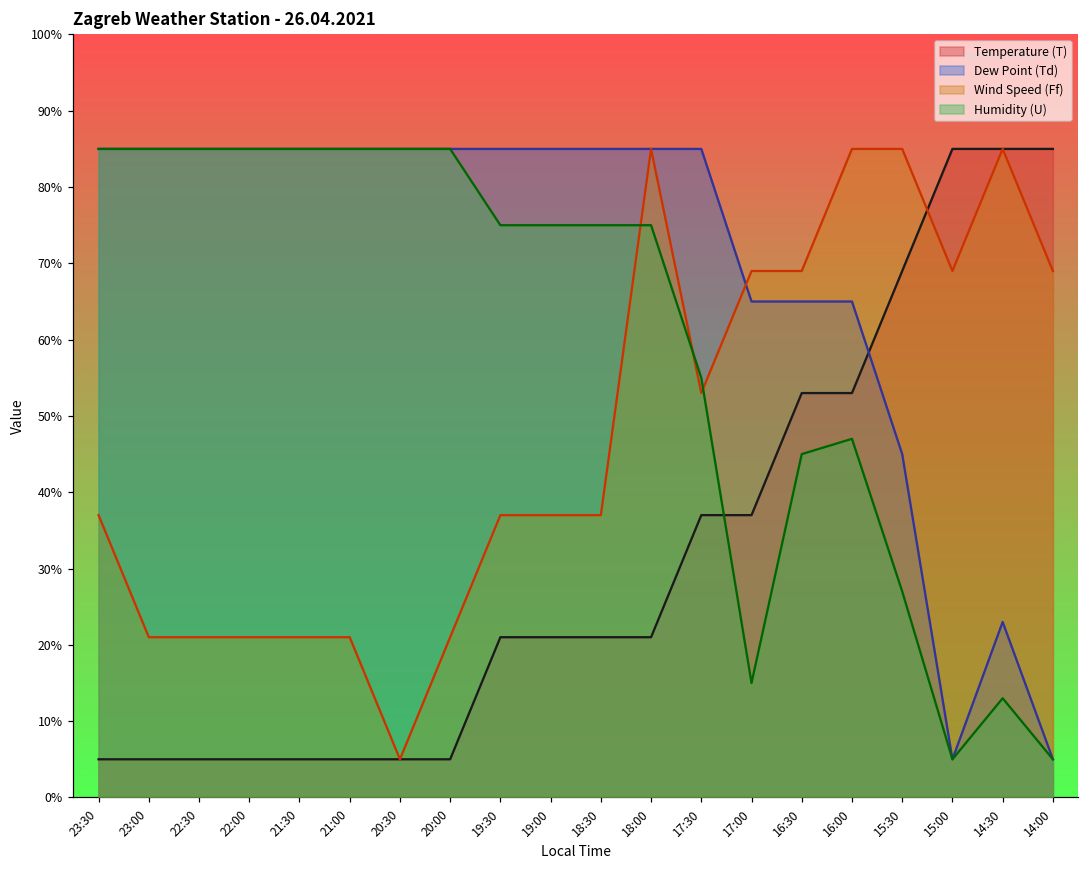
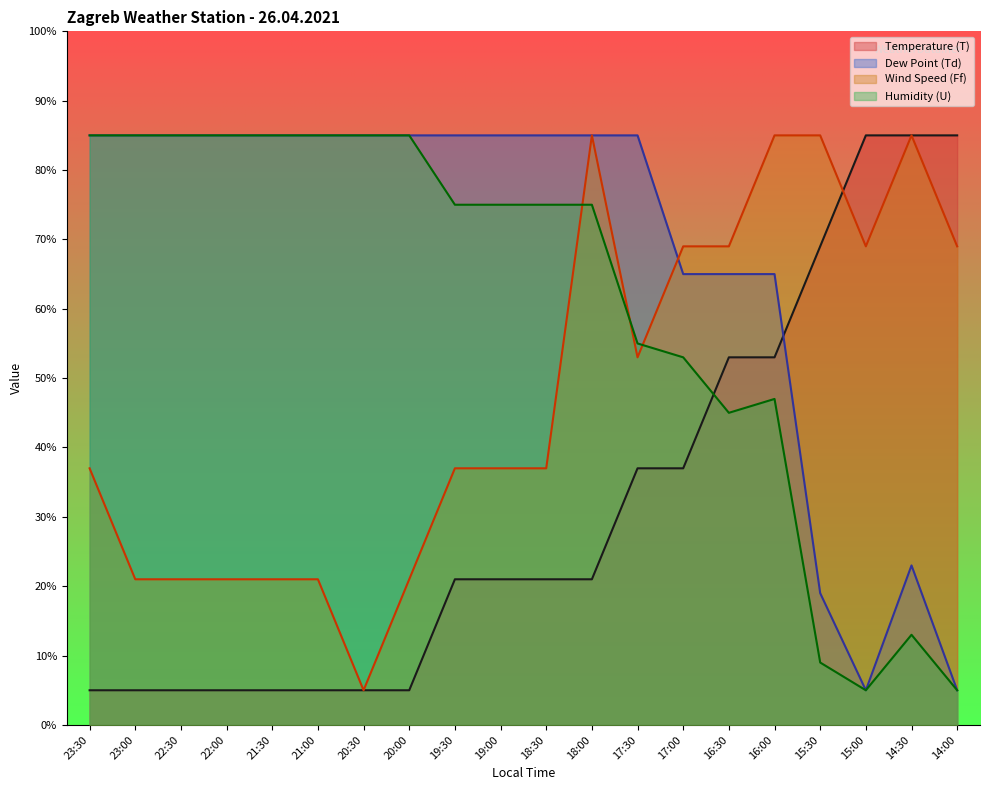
  {
    "Dew Point (Td)": {
      "19:30": "85%",
      "19:00": "85%",
      "18:30": "85%",
      "17:30": "85%",
      "17:00": "65%",
      "16:30": "65%",
      "16:00": "65%",
-     "15:30": "45%",
+     "15:30": "19%",
      "14:30": "23%"
    },
    "Humidity (U)": {
      "19:30": "75%",
      "19:00": "75%",
      "18:30": "75%",
      "18:00": "75%",
      "17:30": "55%",
-     "17:00": "15%",
+     "17:00": "53%",
      "16:30": "45%",
      "16:00": "47%",
-     "15:30": "27%",
+     "15:30": "9%",
      "14:30": "13%"
    }
  }
